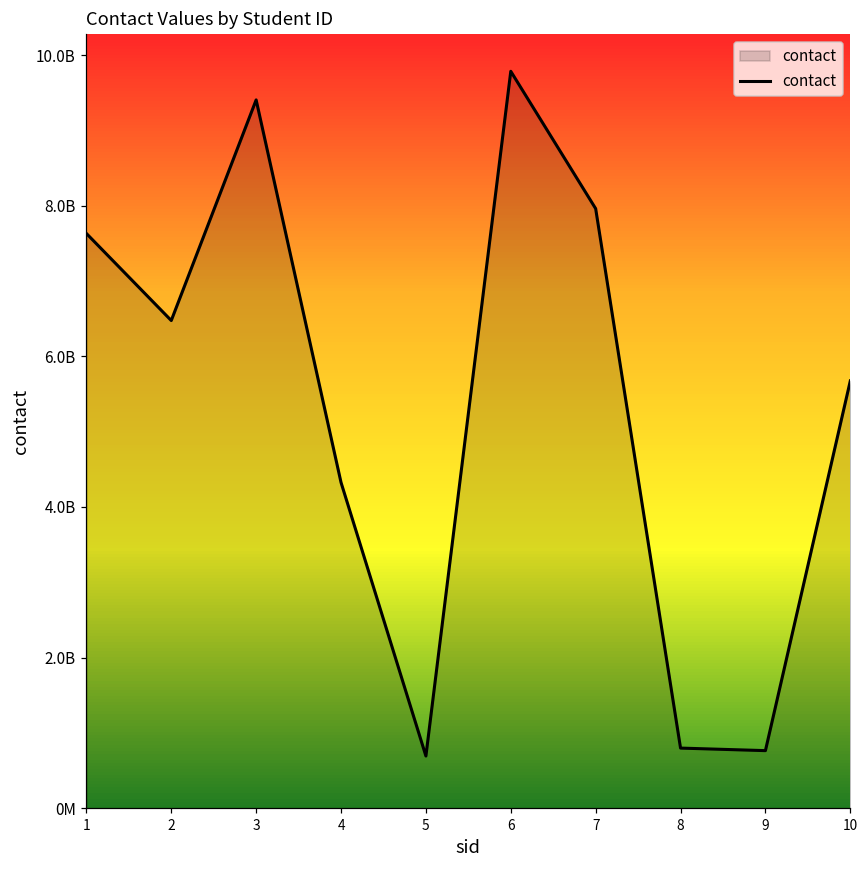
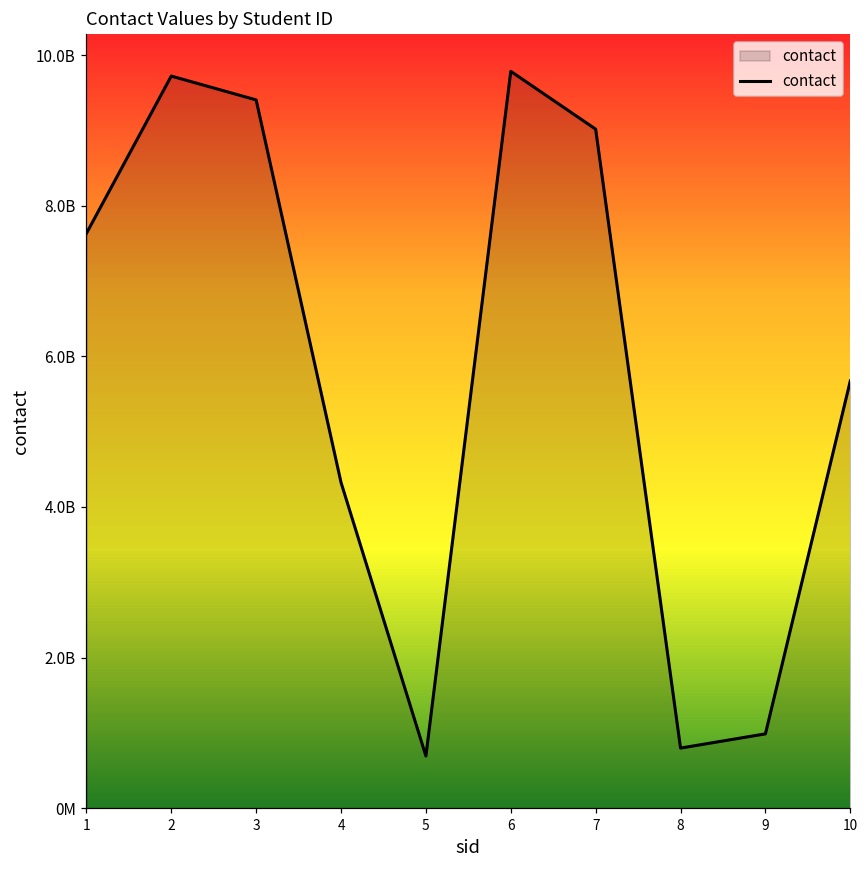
  {
    "1": 7600000000,
-   "2": 6500000000,
+   "2": 9700000000,
    "3": 9400000000,
    "4": 4300000000,
    "5": 700000000,
    "6": 9800000000,
-   "7": 8000000000,
+   "7": 9000000000,
    "8": 800000000,
-   "9": 800000000,
+   "9": 1000000000,
    "10": 5700000000
  }
